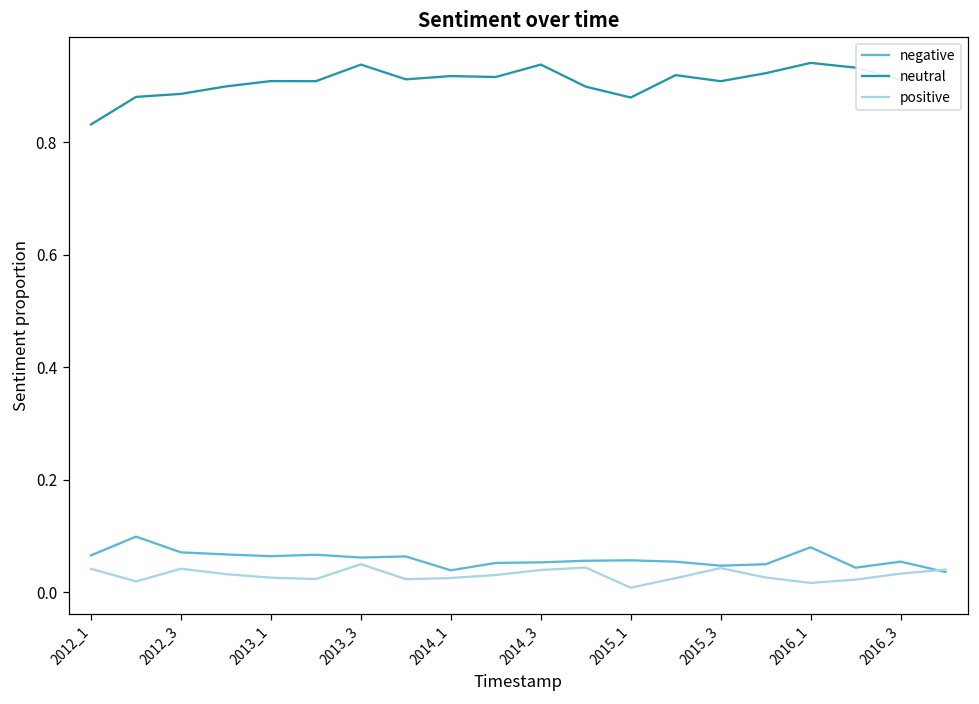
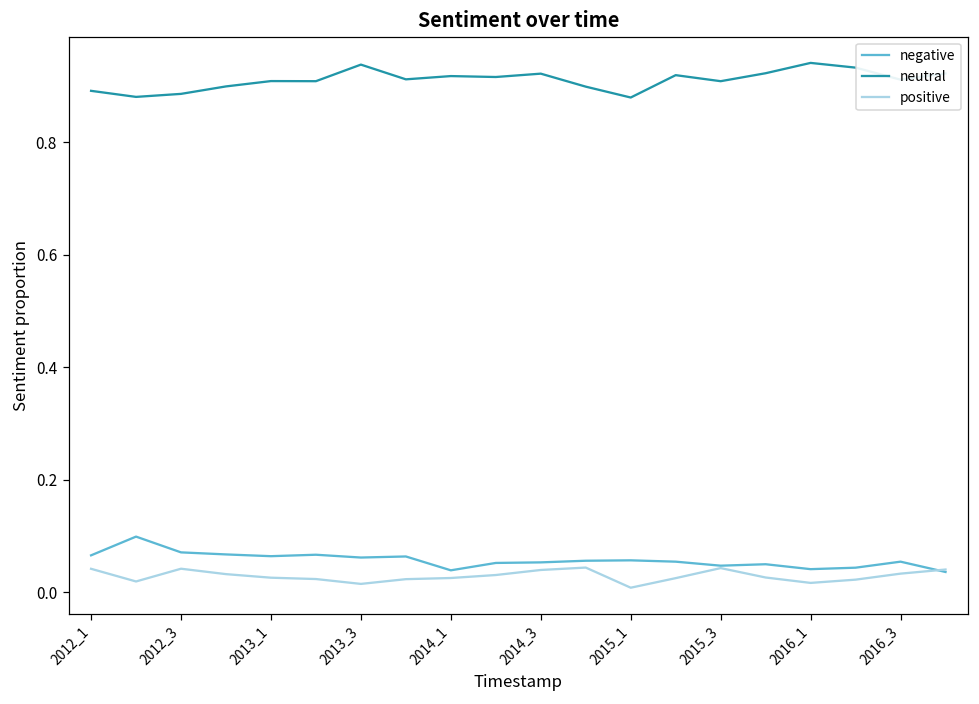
  {
    "negative": {
      "2012_1": 0.07,
      "2012_3": 0.07,
      "2013_1": 0.06,
      "2013_3": 0.06,
      "2014_1": 0.04,
      "2014_3": 0.05,
      "2015_1": 0.06,
-     "2016_1": 0.08,
+     "2016_1": 0.04,
      "2016_3": 0.05
    },
    "neutral": {
-     "2012_1": 0.83,
+     "2012_1": 0.89,
      "2012_3": 0.89,
      "2013_1": 0.91,
      "2013_3": 0.94,
      "2014_1": 0.92,
-     "2014_3": 0.94,
+     "2014_3": 0.92,
      "2015_1": 0.88,
      "2015_3": 0.91,
      "2016_1": 0.94
    },
    "positive": {
      "2012_1": 0.04,
      "2012_3": 0.04,
      "2013_1": 0.03,
-     "2013_3": 0.05,
+     "2013_3": 0.02,
      "2014_1": 0.03,
      "2014_3": 0.04,
      "2015_1": 0.01,
      "2016_1": 0.02,
      "2016_3": 0.03
    }
  }
